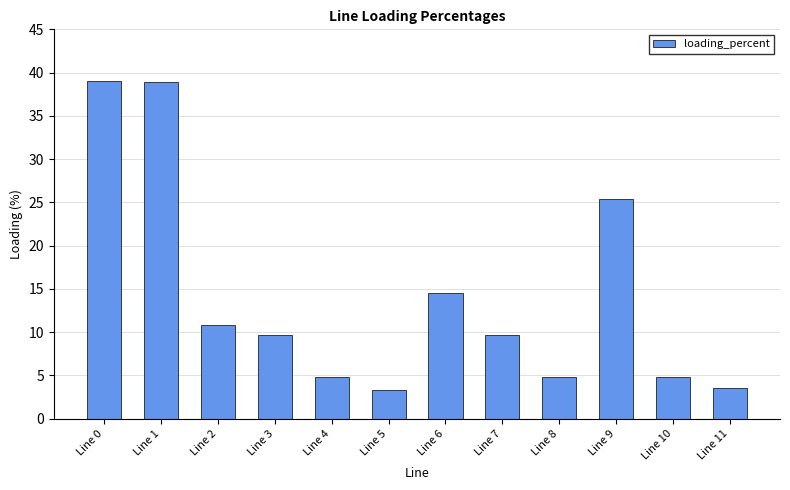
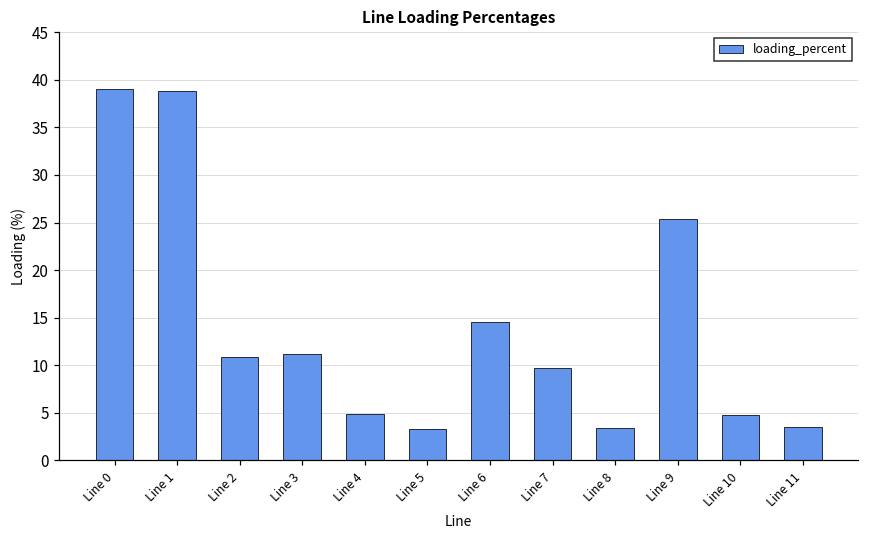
  {
    "Line 0": 39,
    "Line 1": 39,
    "Line 2": 11,
-   "Line 3": 10,
+   "Line 3": 11,
    "Line 4": 5,
    "Line 5": 3,
    "Line 6": 15,
    "Line 7": 10,
-   "Line 8": 5,
+   "Line 8": 3,
    "Line 9": 25,
    "Line 10": 5,
    "Line 11": 4
  }
